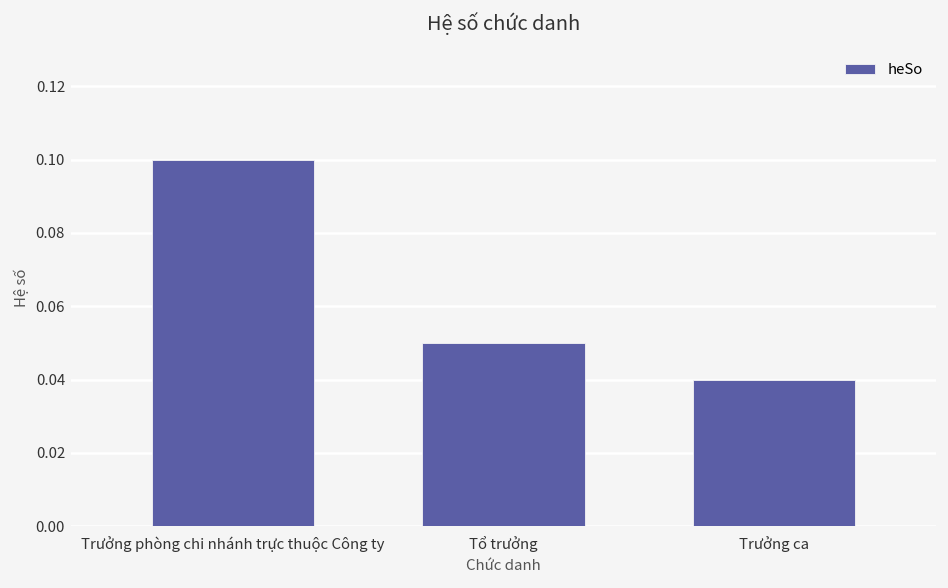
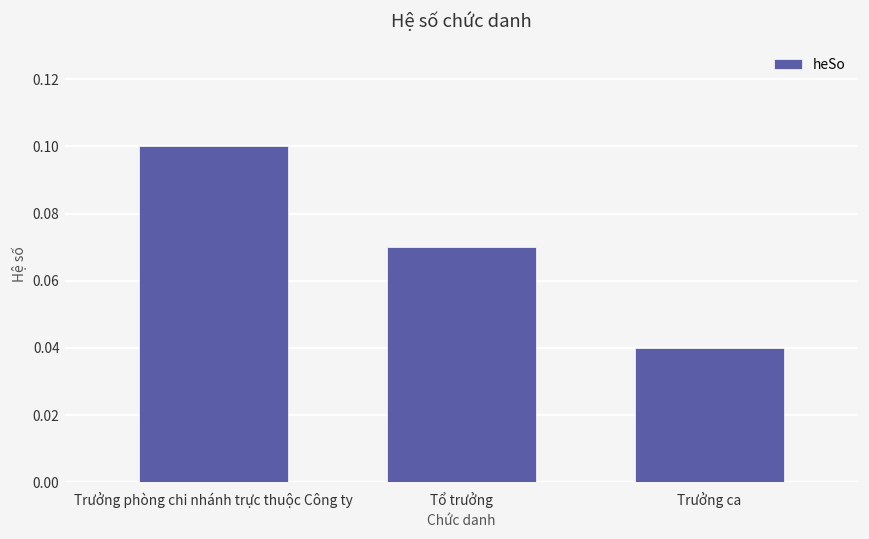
  {
    "Trưởng phòng chi nhánh trực thuộc Công ty": 0.10,
-   "Tổ trưởng": 0.05,
+   "Tổ trưởng": 0.07,
    "Trưởng ca": 0.04
  }
